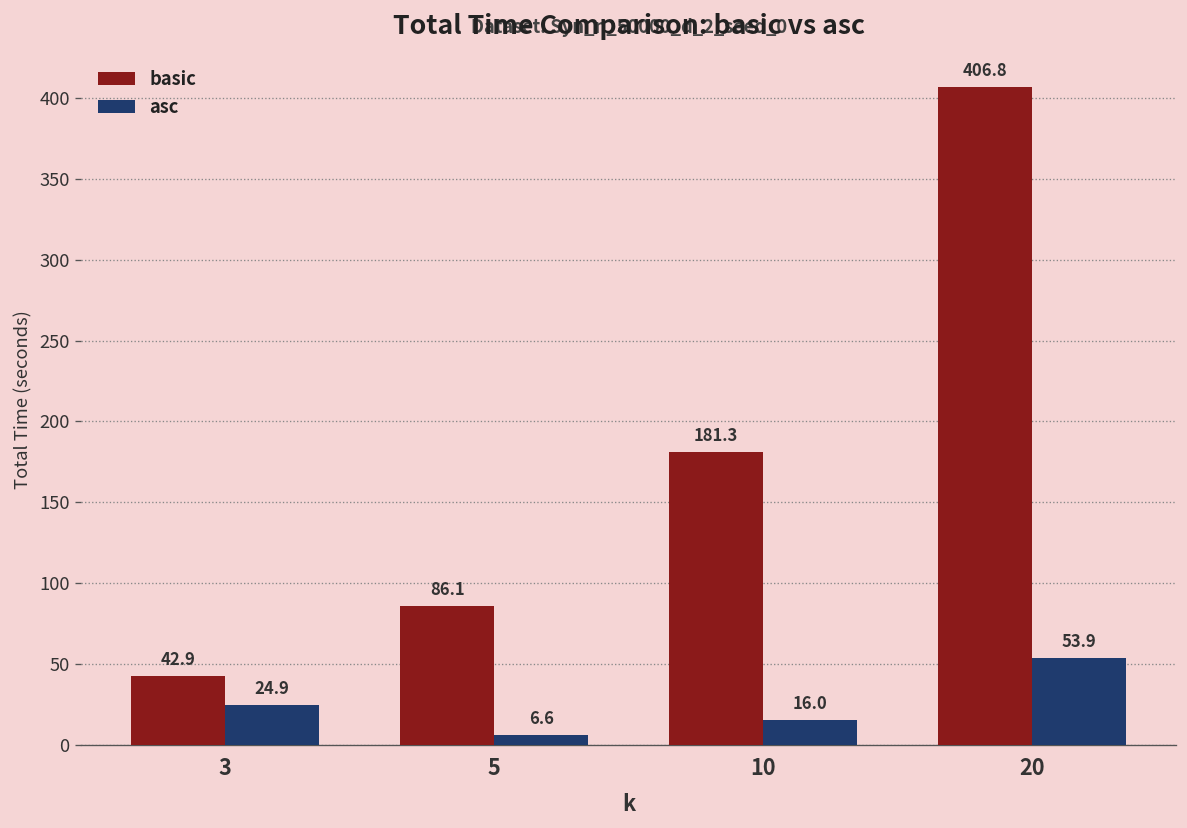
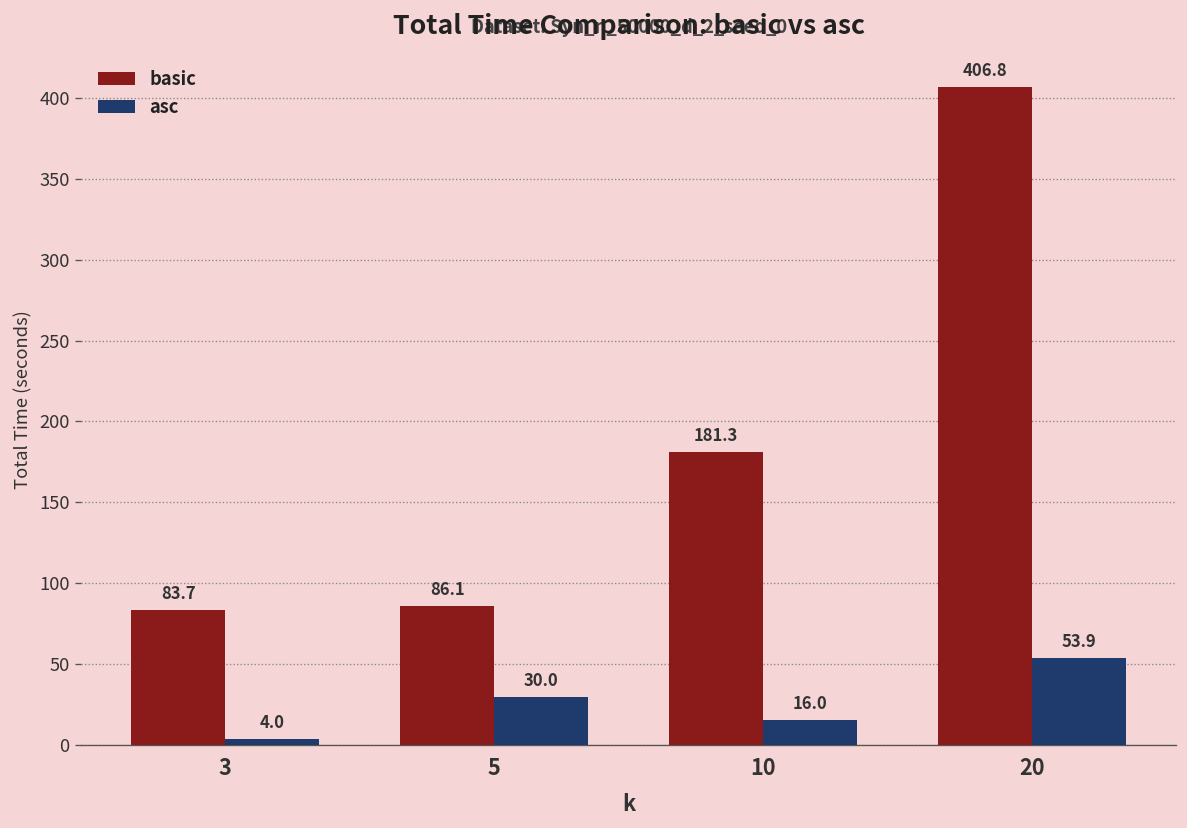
  {
    "basic": {
-     "3": 42.9,
+     "3": 83.7,
      "5": 86.1,
      "10": 181.3,
      "20": 406.8
    },
    "asc": {
-     "3": 24.9,
-     "5": 6.6,
+     "3": 4.0,
+     "5": 30.0,
      "10": 16.0,
      "20": 53.9
    }
  }
